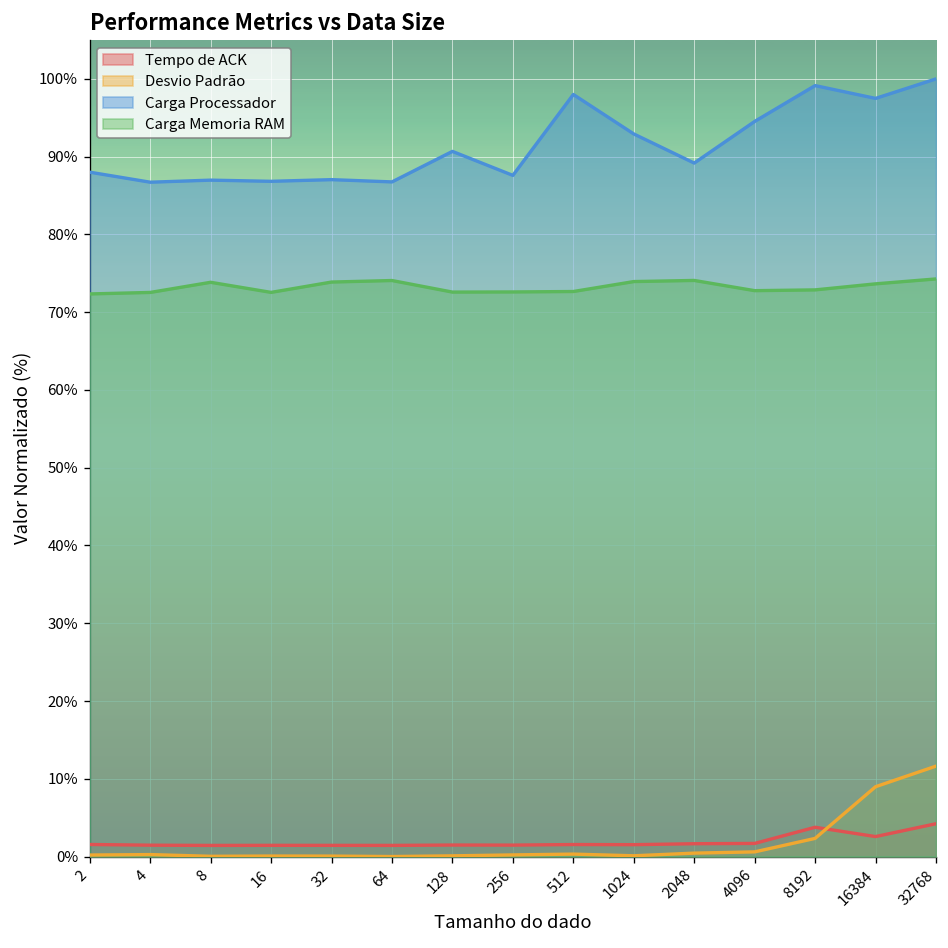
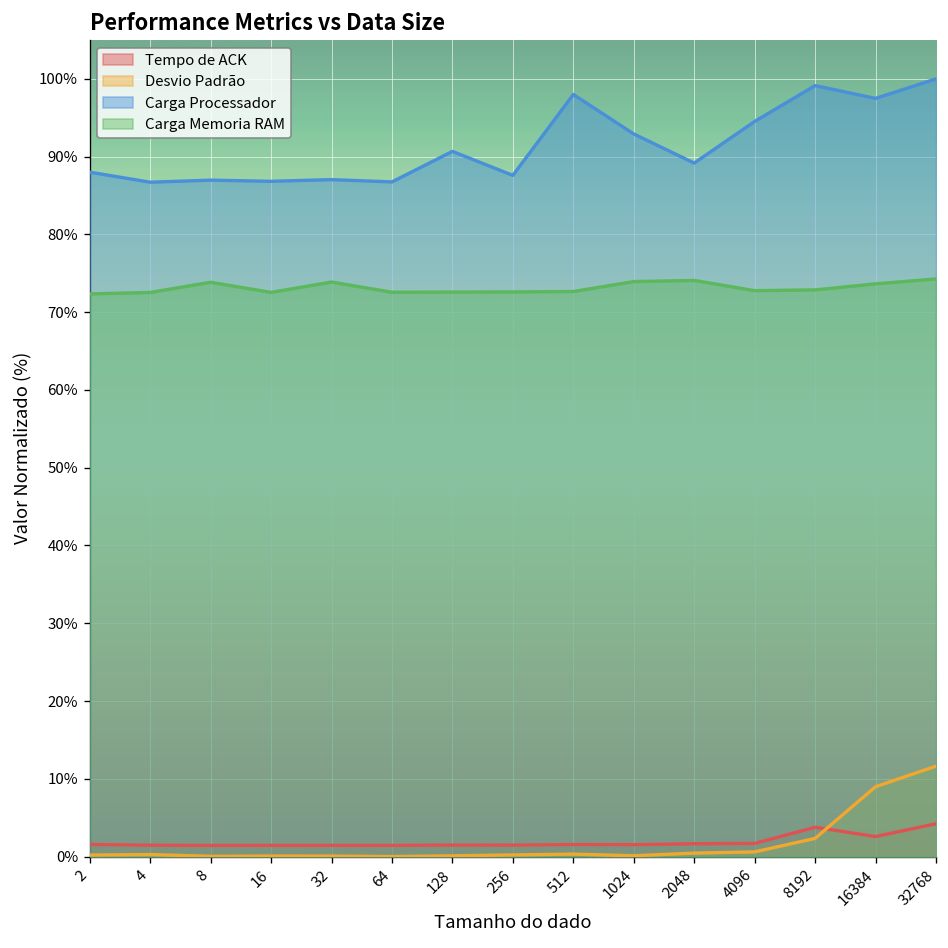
  {
    "Tempo de ACK": {
      "2": "2%",
      "4": "1%",
      "8": "1%",
      "16": "1%",
      "32": "1%",
      "64": "1%",
      "128": "1%",
      "256": "1%",
      "512": "2%",
      "1024": "2%",
      "2048": "2%",
      "4096": "2%",
      "8192": "4%",
      "16384": "3%",
      "32768": "4%"
    },
    "Desvio Padrão": {
      "2": "0%",
      "4": "0%",
      "8": "0%",
      "16": "0%",
      "32": "0%",
      "64": "0%",
      "128": "0%",
      "256": "0%",
      "512": "0%",
      "1024": "0%",
      "2048": "0%",
      "4096": "1%",
      "8192": "2%",
      "16384": "9%",
      "32768": "12%"
    },
    "Carga Processador": {
      "2": "88%",
      "4": "87%",
      "8": "87%",
      "16": "87%",
      "32": "87%",
      "64": "87%",
      "128": "91%",
      "256": "88%",
      "512": "98%",
      "1024": "93%",
      "2048": "89%",
      "4096": "95%",
      "8192": "99%",
      "16384": "97%",
      "32768": "100%"
    },
    "Carga Memoria RAM": {
      "2": "72%",
      "4": "73%",
      "8": "74%",
      "16": "73%",
      "32": "74%",
-     "64": "74%",
+     "64": "73%",
      "128": "73%",
      "256": "73%",
      "512": "73%",
      "1024": "74%",
      "2048": "74%",
      "4096": "73%",
      "8192": "73%",
      "16384": "74%",
      "32768": "74%"
    }
  }
